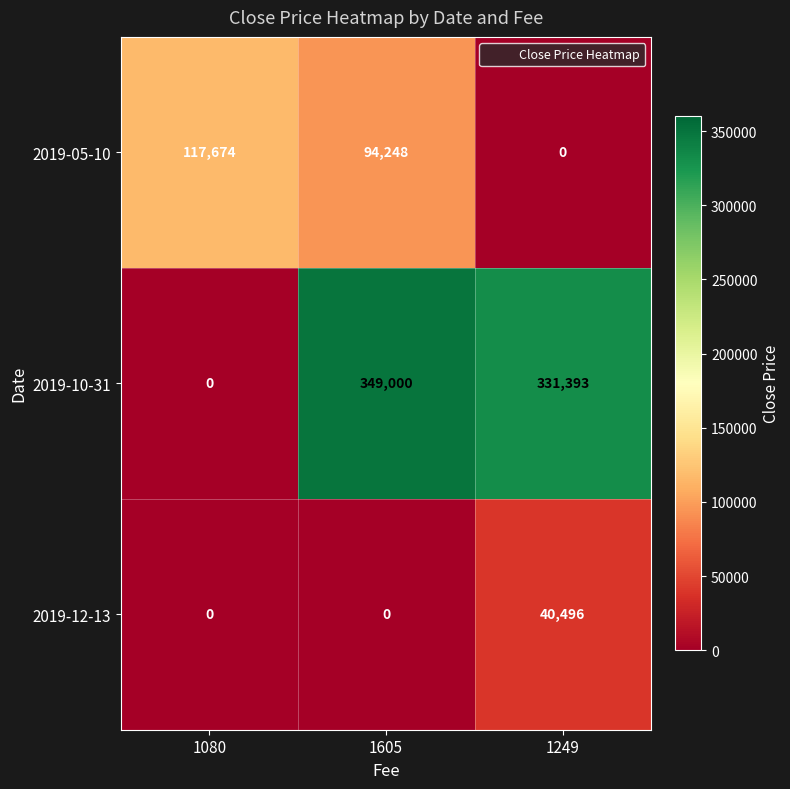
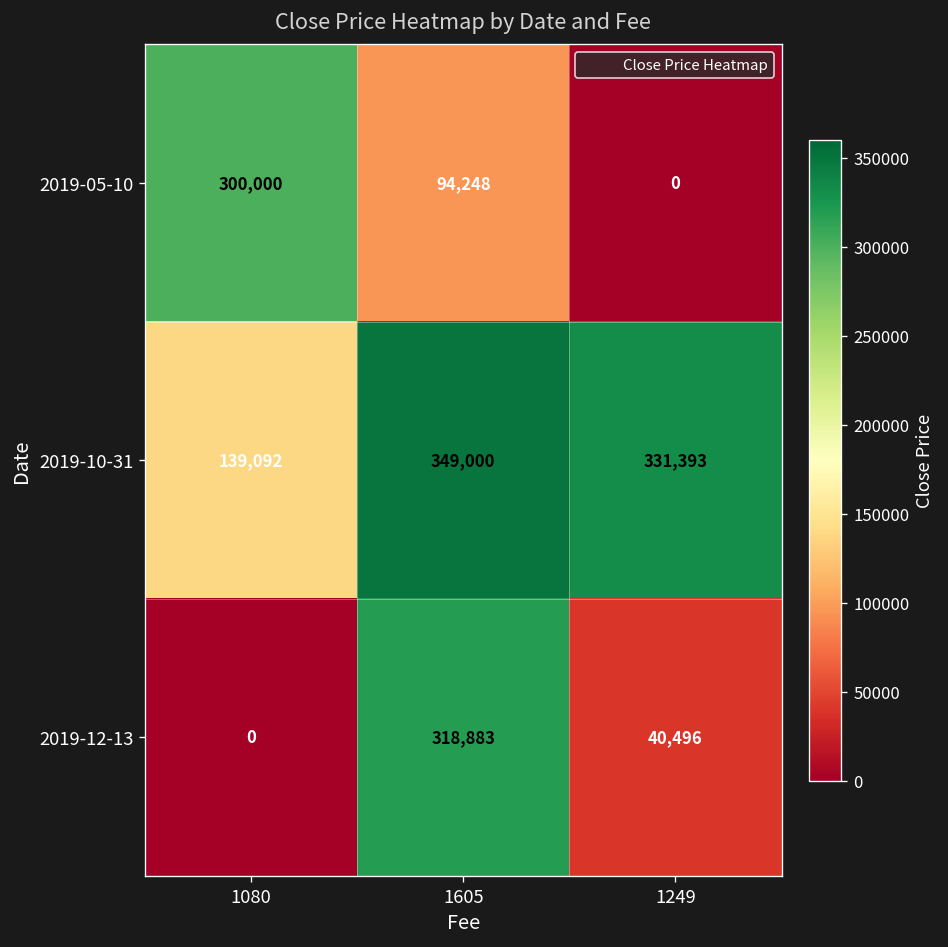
  {
    "2019-05-10": {
-     "1080": "117,674",
+     "1080": "300,000",
      "1605": "94,248",
      "1249": "0"
    },
    "2019-10-31": {
-     "1080": "0",
+     "1080": "139,092",
      "1605": "349,000",
      "1249": "331,393"
    },
    "2019-12-13": {
      "1080": "0",
-     "1605": "0",
+     "1605": "318,883",
      "1249": "40,496"
    }
  }
